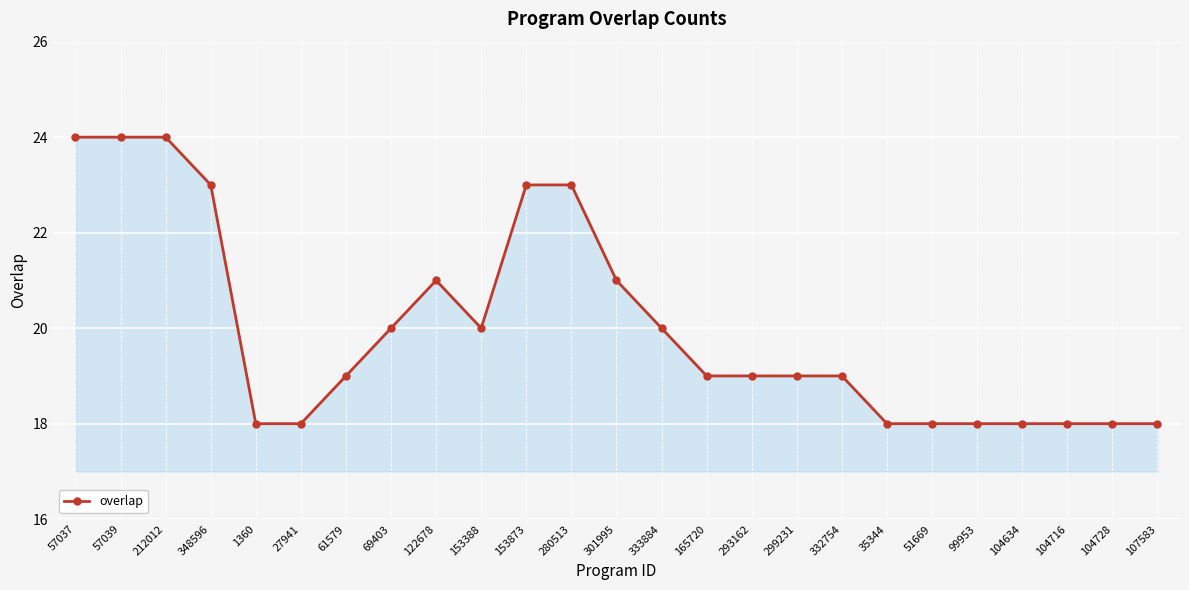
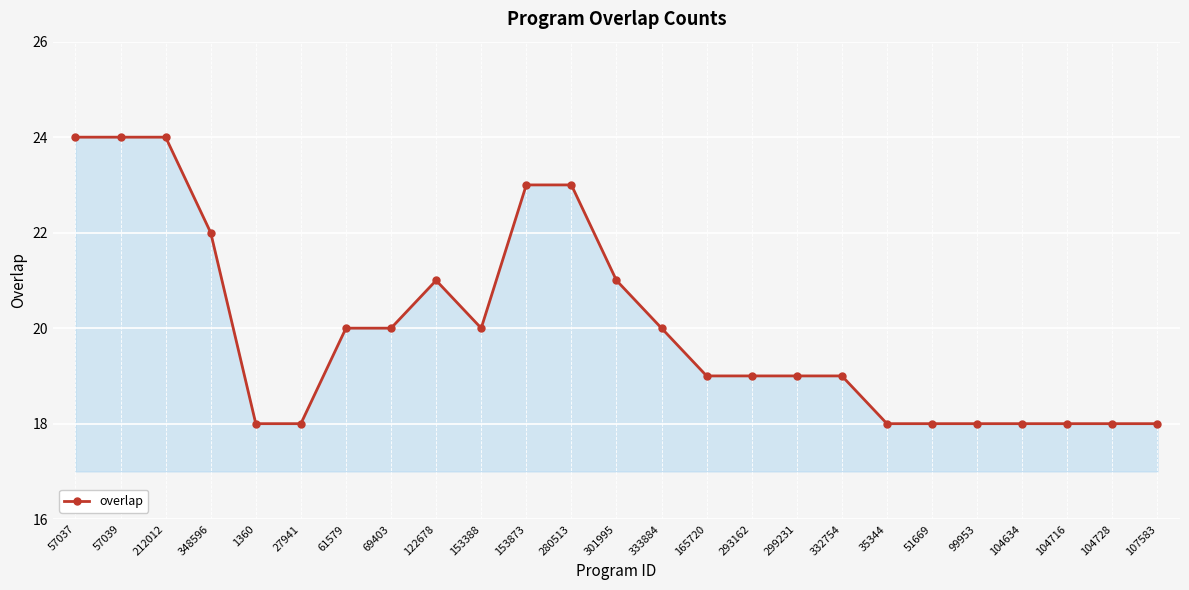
  {
    "57037": 24,
    "57039": 24,
    "212012": 24,
-   "348596": 23,
+   "348596": 22,
    "1360": 18,
    "27941": 18,
-   "61579": 19,
+   "61579": 20,
    "69403": 20,
    "122678": 21,
    "153388": 20,
    "153873": 23,
    "280513": 23,
    "301995": 21,
    "333884": 20,
    "165720": 19,
    "293162": 19,
    "299231": 19,
    "332754": 19,
    "35344": 18,
    "51669": 18,
    "99953": 18,
    "104634": 18,
    "104716": 18,
    "104728": 18,
    "107583": 18
  }
